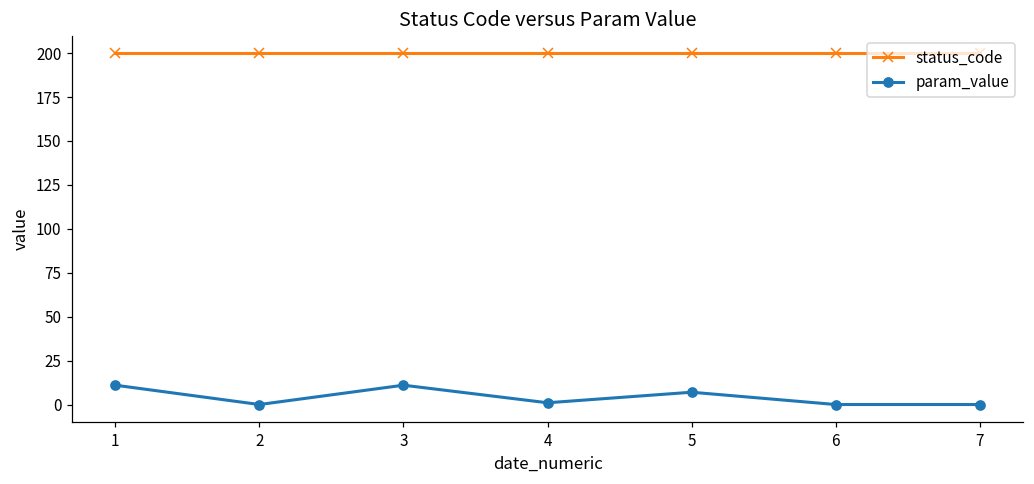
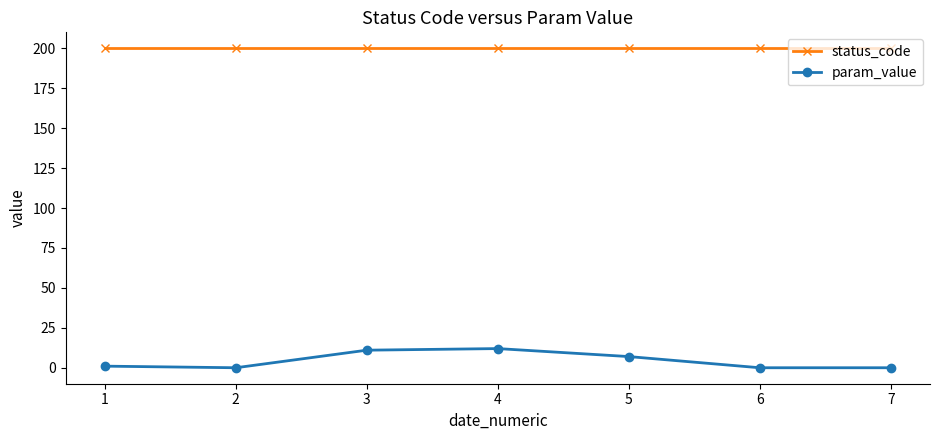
  {
    "status_code": {
      "1": 200,
      "2": 200,
      "3": 200,
      "4": 200,
      "5": 200,
      "6": 200
    },
    "param_value": {
-     "1": 11,
+     "1": 1,
      "2": 0,
      "3": 11,
-     "4": 1,
+     "4": 12,
      "5": 7,
      "6": 0,
      "7": 0
    }
  }
